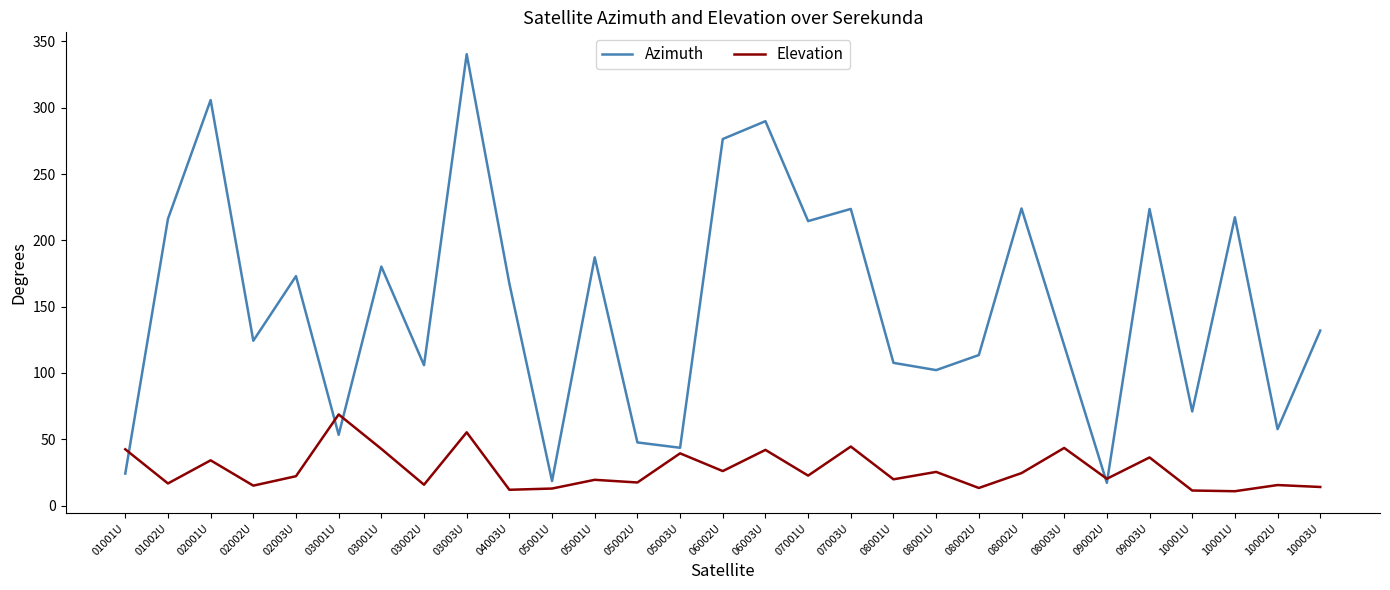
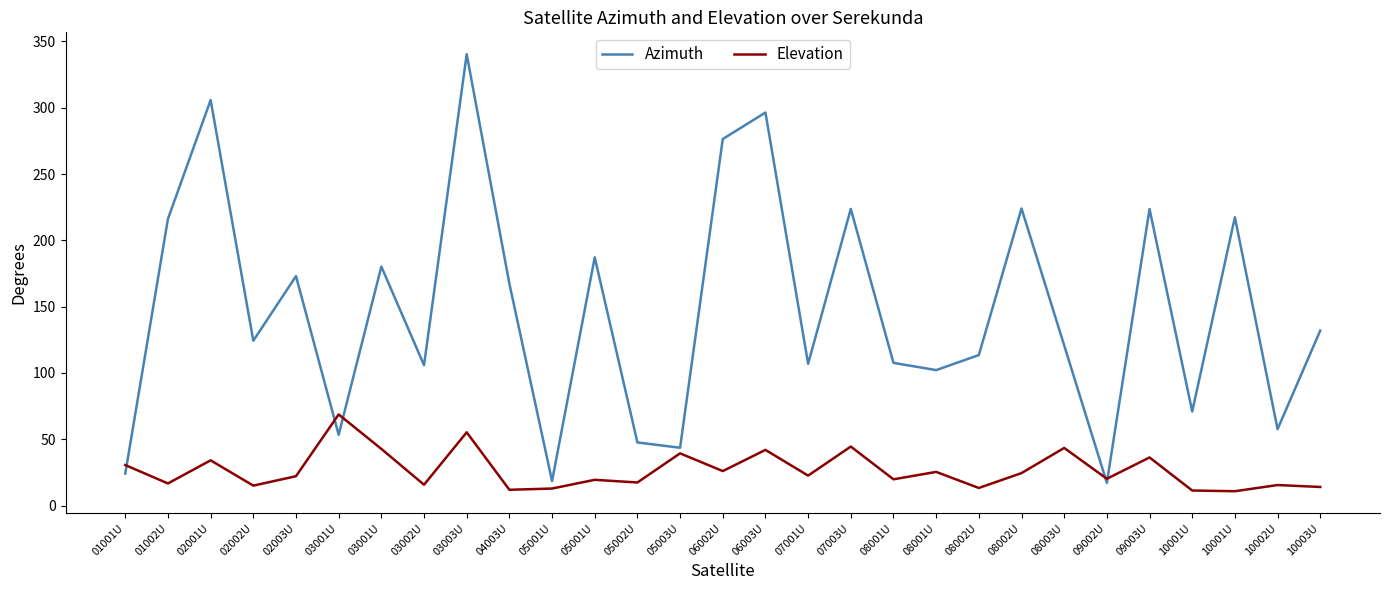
  {
    "Azimuth": {
      "01001U": 24,
      "01002U": 216,
      "02001U": 306,
      "02002U": 124,
      "02003U": 173,
      "03002U": 106,
      "03003U": 340,
      "04003U": 167,
      "05002U": 48,
      "05003U": 44,
      "06002U": 276,
-     "06003U": 290,
-     "07001U": 215,
+     "06003U": 296,
+     "07001U": 107,
      "07003U": 224,
      "08003U": 121,
      "09002U": 17,
      "09003U": 224,
      "10002U": 58,
      "10003U": 132
    },
    "Elevation": {
-     "01001U": 42,
+     "01001U": 30,
      "01002U": 17,
      "02001U": 34,
      "02002U": 15,
      "02003U": 22,
      "03002U": 16,
      "03003U": 55,
      "04003U": 12,
      "05002U": 17,
      "05003U": 39,
      "06002U": 26,
      "06003U": 42,
      "07001U": 23,
      "07003U": 44,
      "08003U": 43,
      "09002U": 20,
      "09003U": 36,
      "10002U": 15,
      "10003U": 14
    }
  }
